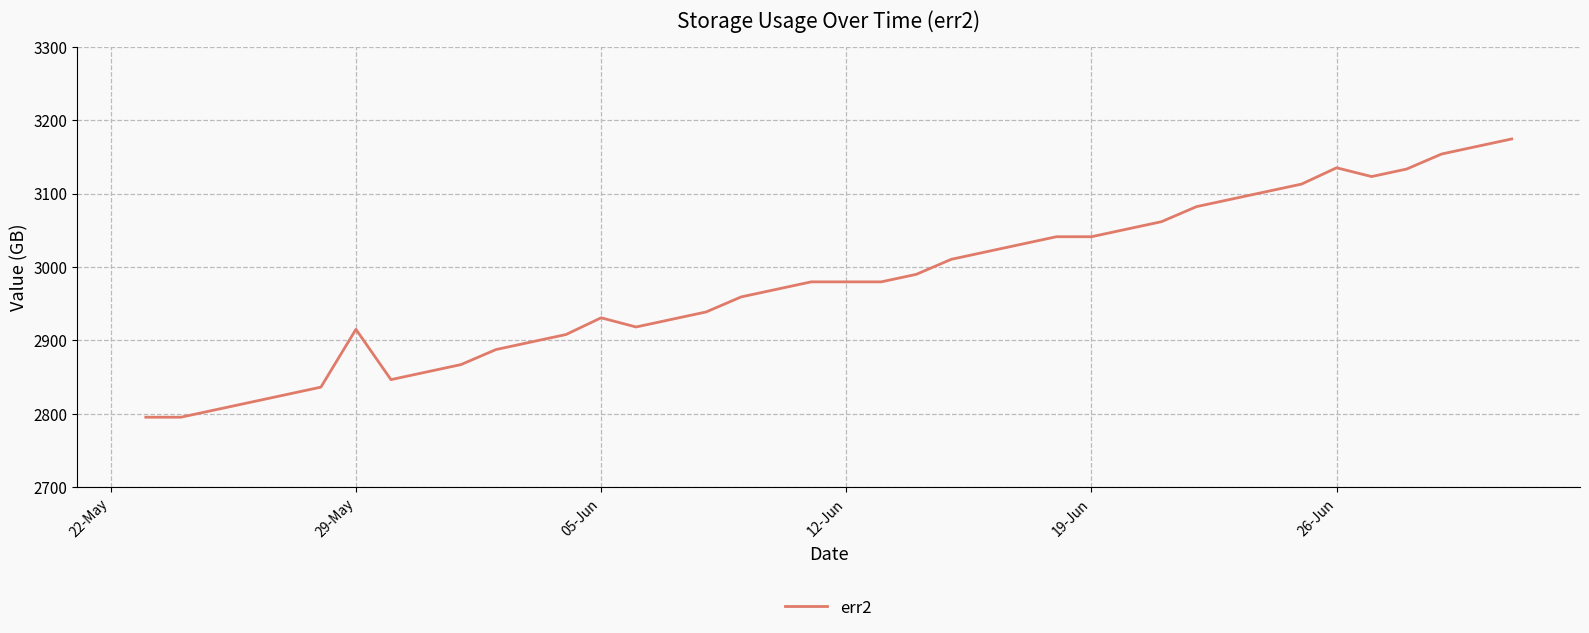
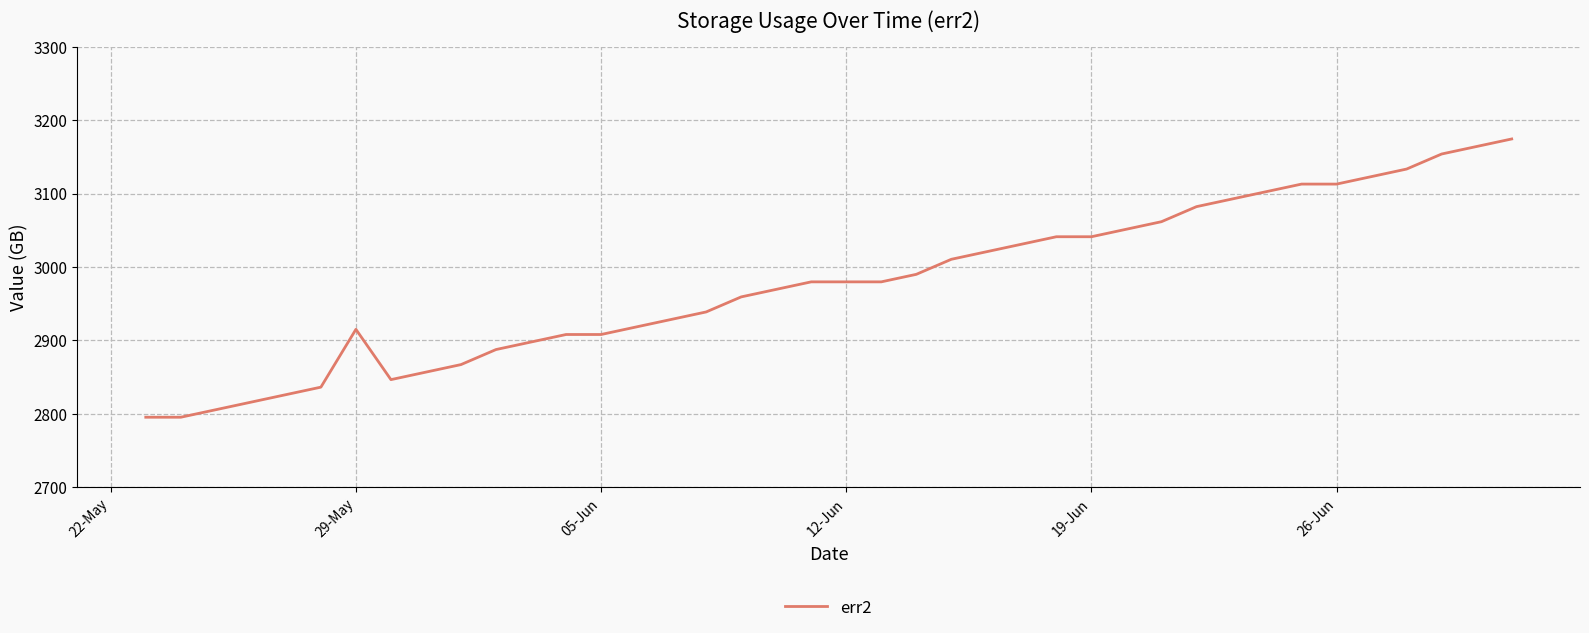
  {
    "29-May": 2920,
-   "05-Jun": 2930,
+   "05-Jun": 2910,
    "12-Jun": 2980,
    "19-Jun": 3040,
-   "26-Jun": 3140
+   "26-Jun": 3110
  }
